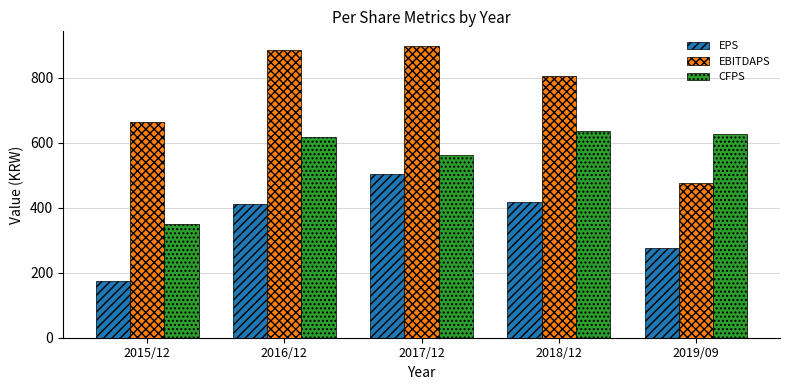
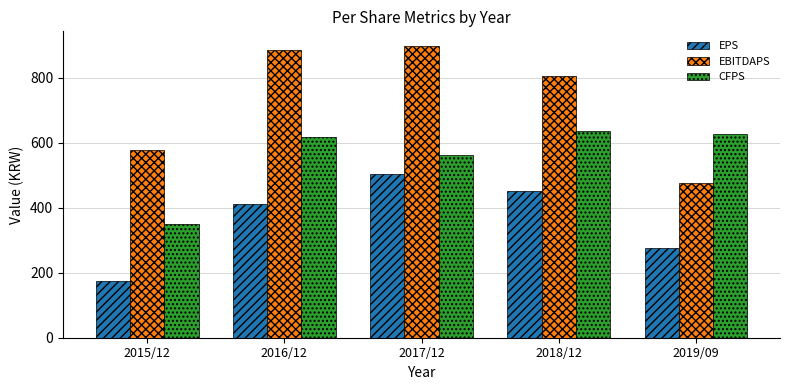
  {
    "EPS": {
      "2015/12": 180,
      "2016/12": 410,
      "2017/12": 500,
-     "2018/12": 420,
+     "2018/12": 450,
      "2019/09": 280
    },
    "EBITDAPS": {
-     "2015/12": 660,
+     "2015/12": 580,
      "2016/12": 880,
      "2017/12": 900,
      "2018/12": 800,
      "2019/09": 480
    },
    "CFPS": {
      "2015/12": 350,
      "2016/12": 620,
      "2017/12": 560,
      "2018/12": 640,
      "2019/09": 630
    }
  }
